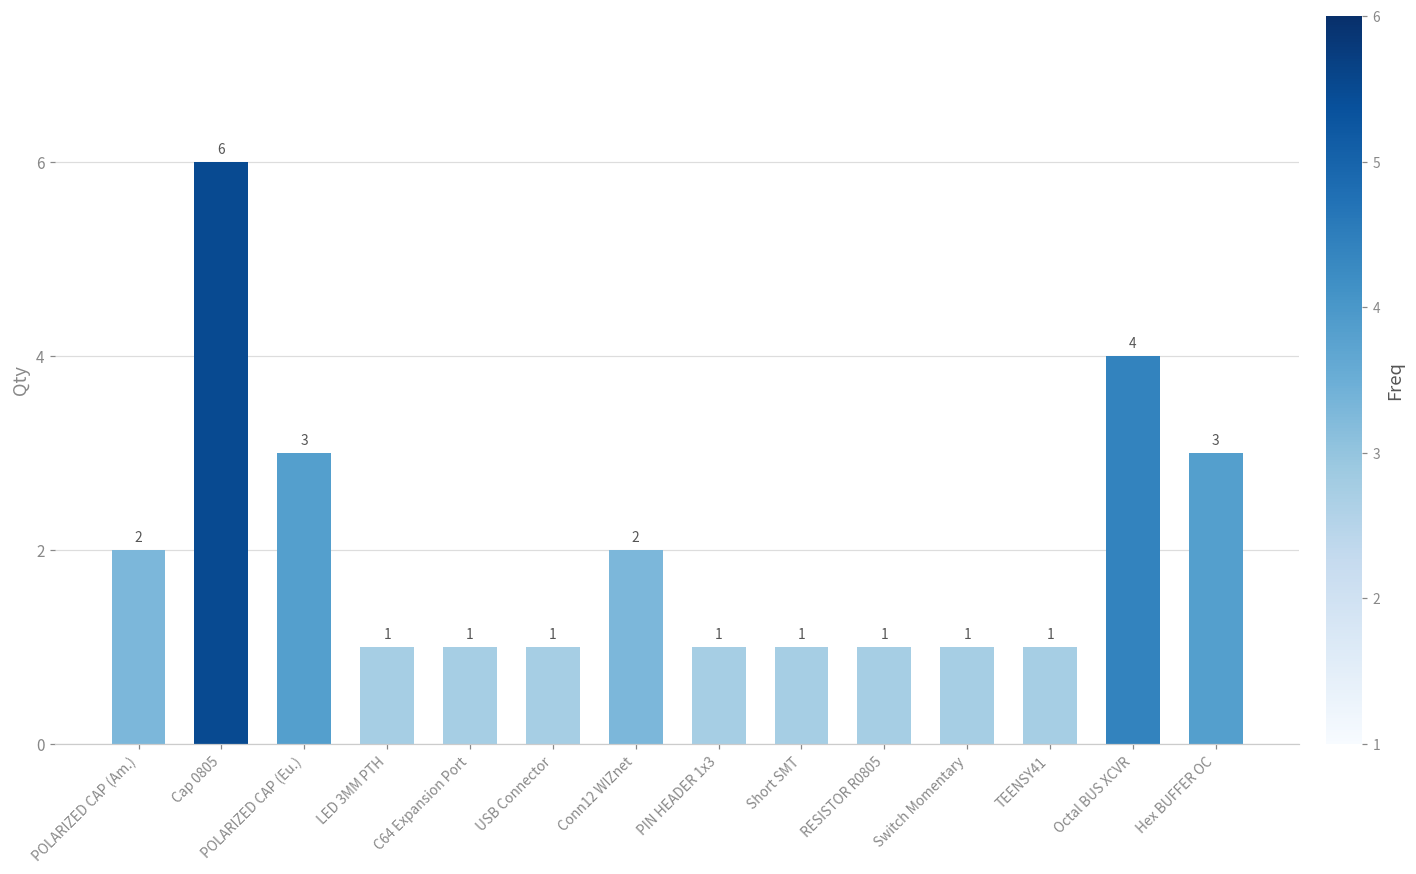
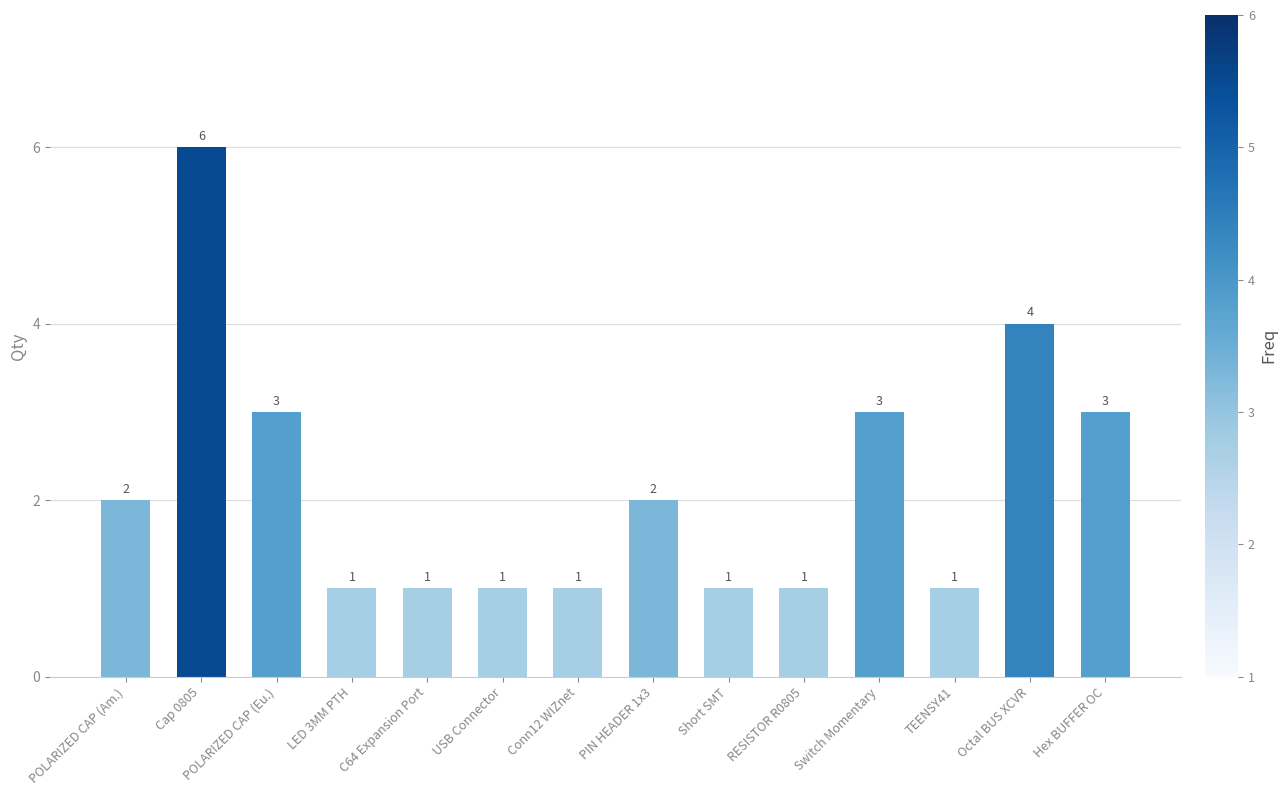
  {
    "POLARIZED CAP (Am.)": 2,
    "Cap 0805": 6,
    "POLARIZED CAP (Eu.)": 3,
    "LED 3MM PTH": 1,
    "C64 Expansion Port": 1,
    "USB Connector": 1,
-   "Conn12 WIZnet": 2,
-   "PIN HEADER 1x3": 1,
+   "Conn12 WIZnet": 1,
+   "PIN HEADER 1x3": 2,
    "Short SMT": 1,
    "RESISTOR R0805": 1,
-   "Switch Momentary": 1,
+   "Switch Momentary": 3,
    "TEENSY41": 1,
    "Octal BUS XCVR": 4,
    "Hex BUFFER OC": 3
  }
